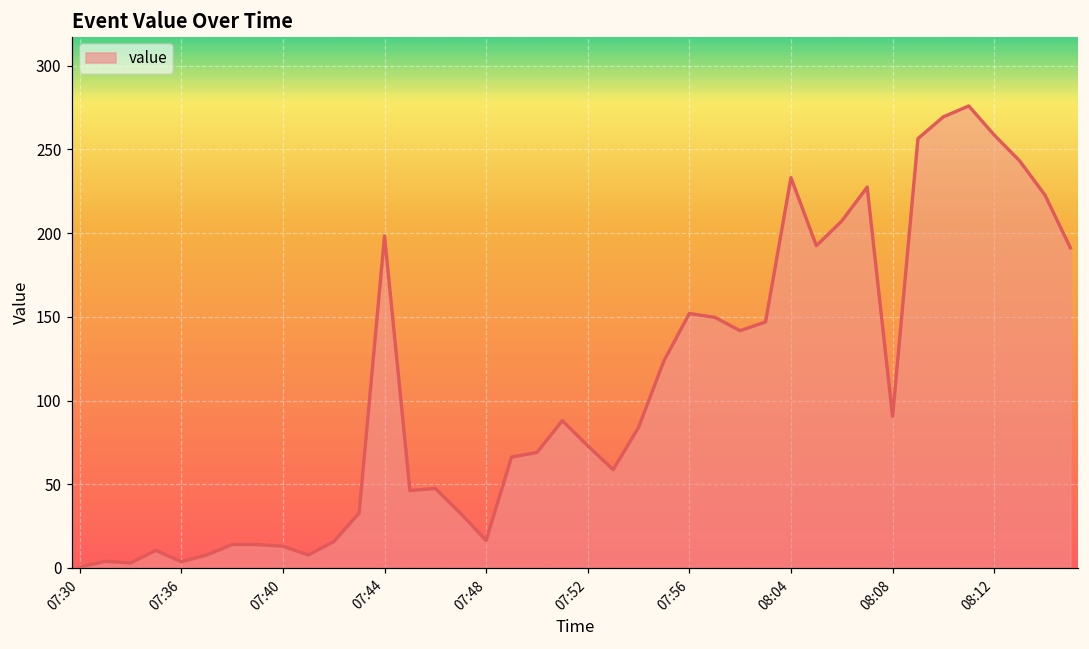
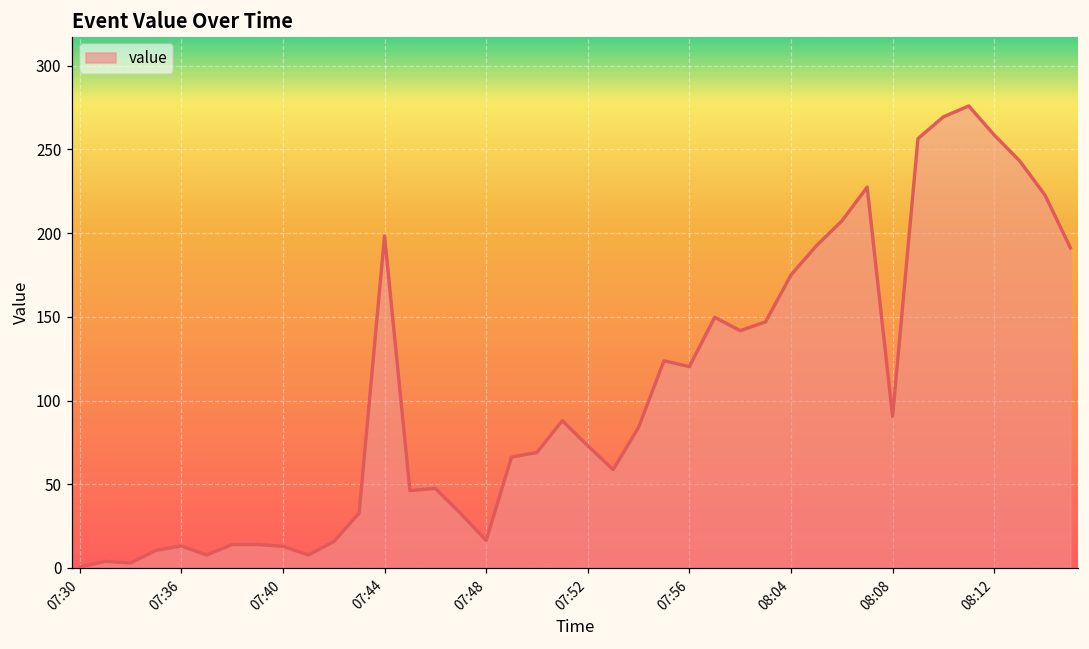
  {
    "07:30": 1,
-   "07:36": 4,
+   "07:36": 13,
    "07:40": 13,
    "07:44": 198,
    "07:48": 16,
    "07:52": 73,
-   "07:56": 152,
-   "08:04": 233,
+   "07:56": 120,
+   "08:04": 175,
    "08:08": 91,
    "08:12": 259
  }
